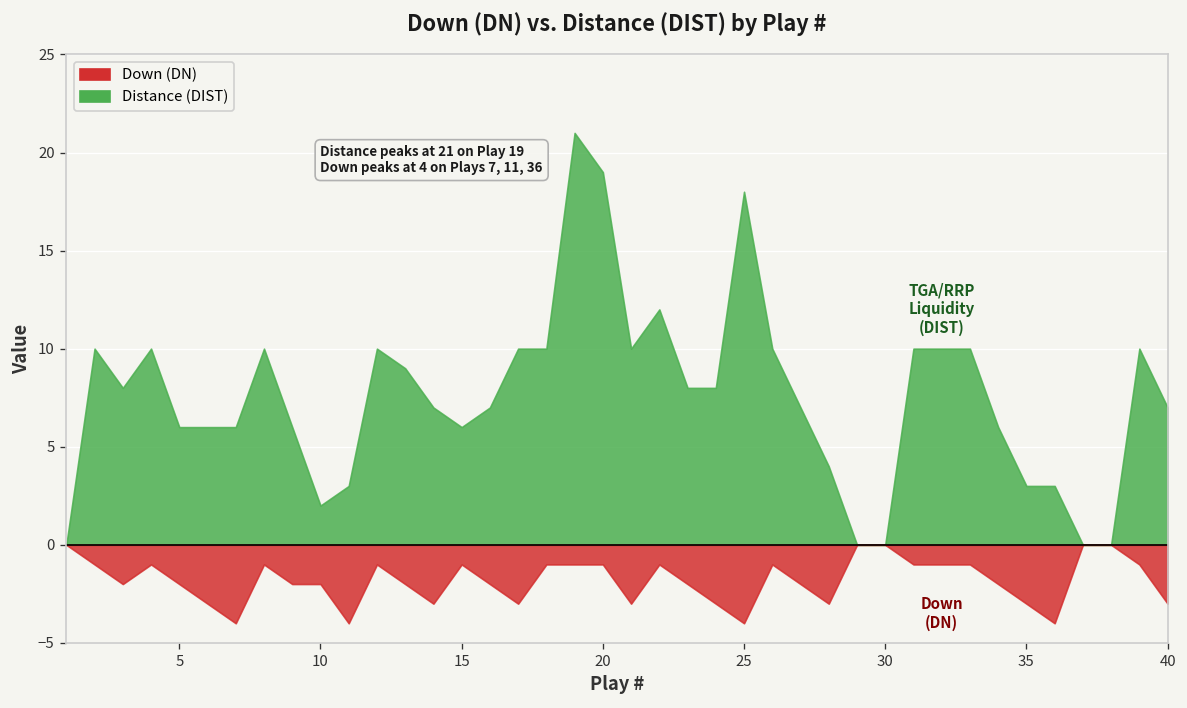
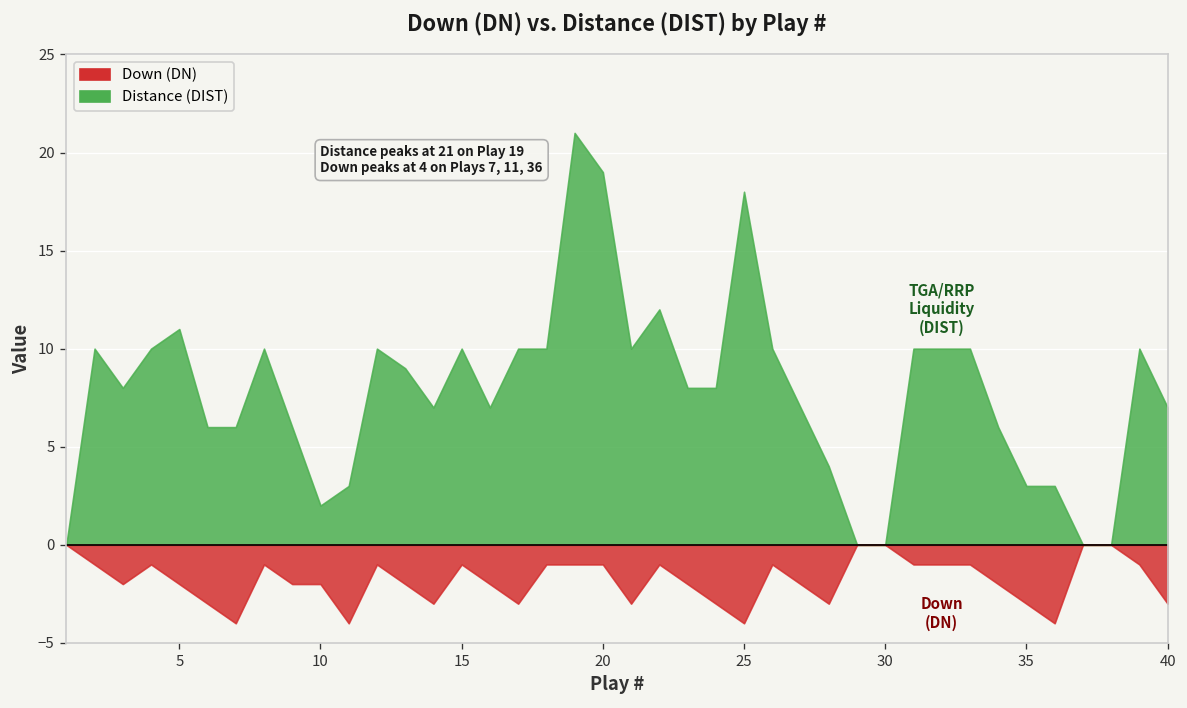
  {
    "Distance (DIST)": {
-     "5": 6,
+     "5": 11,
      "10": 2,
-     "15": 6,
+     "15": 10,
      "20": 19,
      "25": 18,
      "35": 3,
      "40": 7
    }
  }
